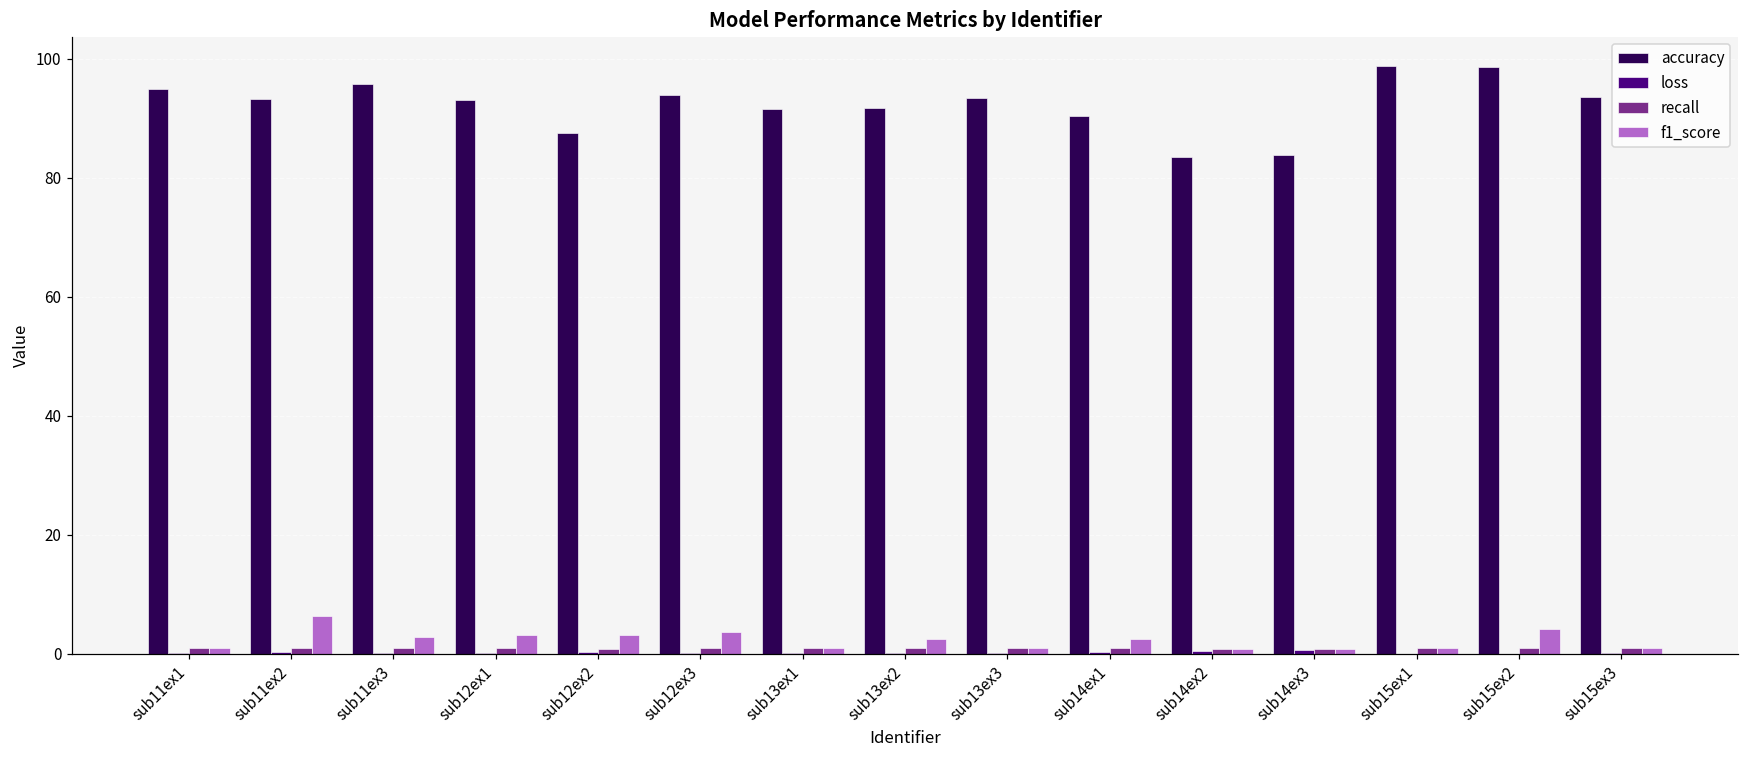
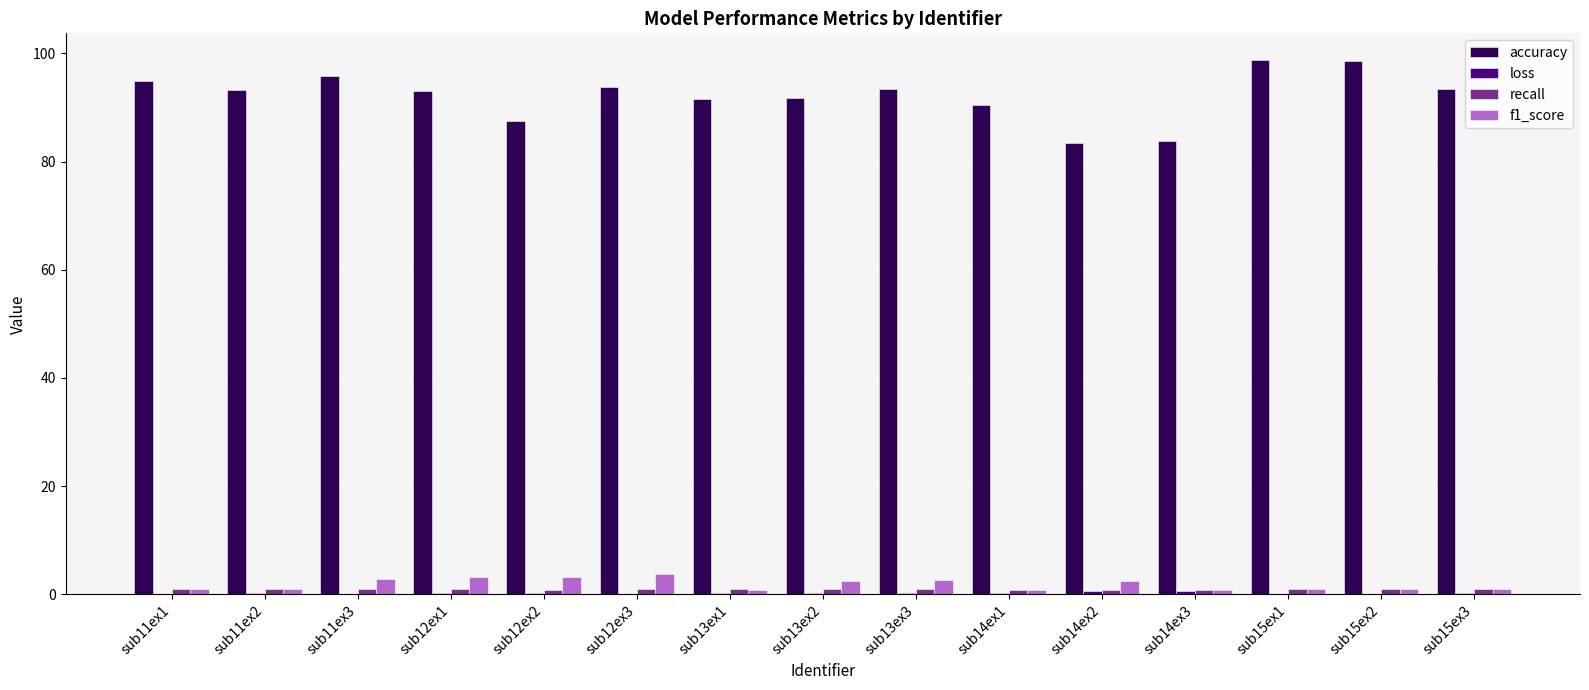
  {
    "recall": {
      "sub11ex1": 1,
      "sub11ex2": 1,
      "sub11ex3": 1,
      "sub12ex1": 1,
      "sub12ex2": 1,
      "sub12ex3": 1,
      "sub13ex1": 1,
      "sub13ex2": 1,
      "sub13ex3": 1,
      "sub14ex1": 1,
      "sub14ex2": 1,
      "sub14ex3": 1,
      "sub15ex1": 1,
      "sub15ex2": 1,
      "sub15ex3": 1
    },
    "f1_score": {
      "sub11ex1": 1,
-     "sub11ex2": 6,
+     "sub11ex2": 1,
      "sub11ex3": 3,
      "sub12ex1": 3,
      "sub12ex2": 3,
      "sub12ex3": 4,
      "sub13ex1": 1,
      "sub13ex2": 3,
-     "sub13ex3": 1,
-     "sub14ex1": 2,
-     "sub14ex2": 1,
+     "sub13ex3": 3,
+     "sub14ex1": 1,
+     "sub14ex2": 2,
      "sub14ex3": 1,
      "sub15ex1": 1,
-     "sub15ex2": 4,
+     "sub15ex2": 1,
      "sub15ex3": 1
    }
  }
